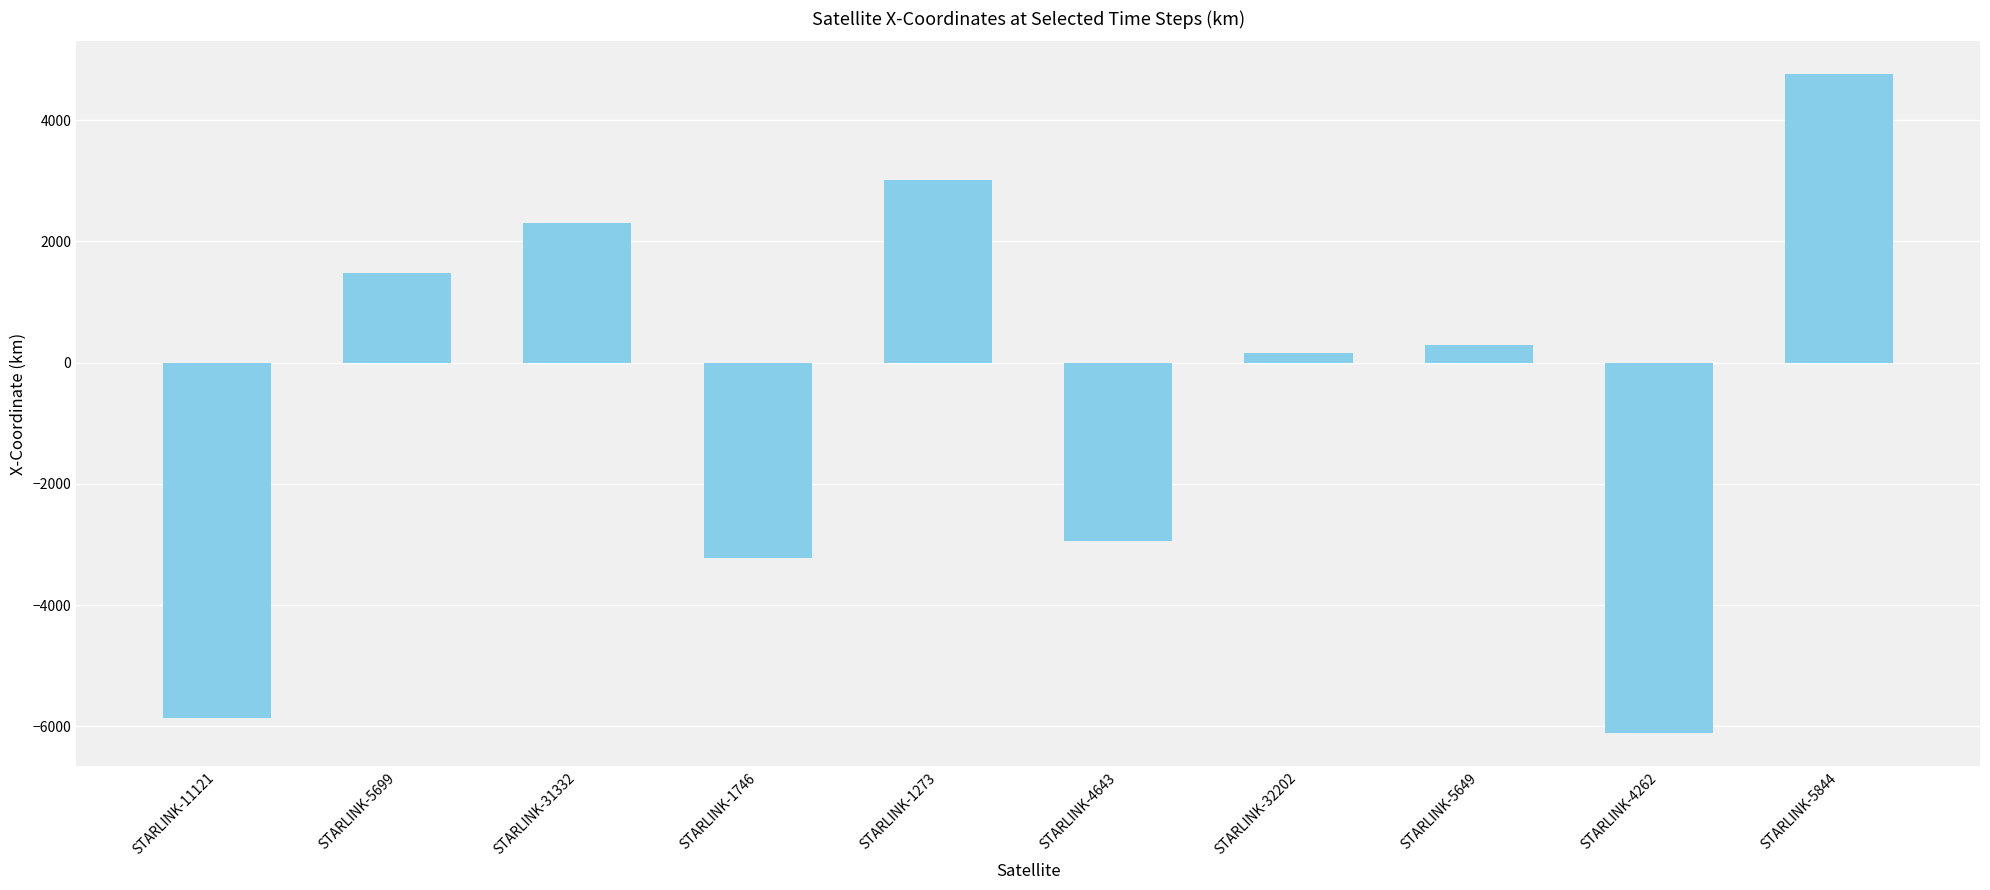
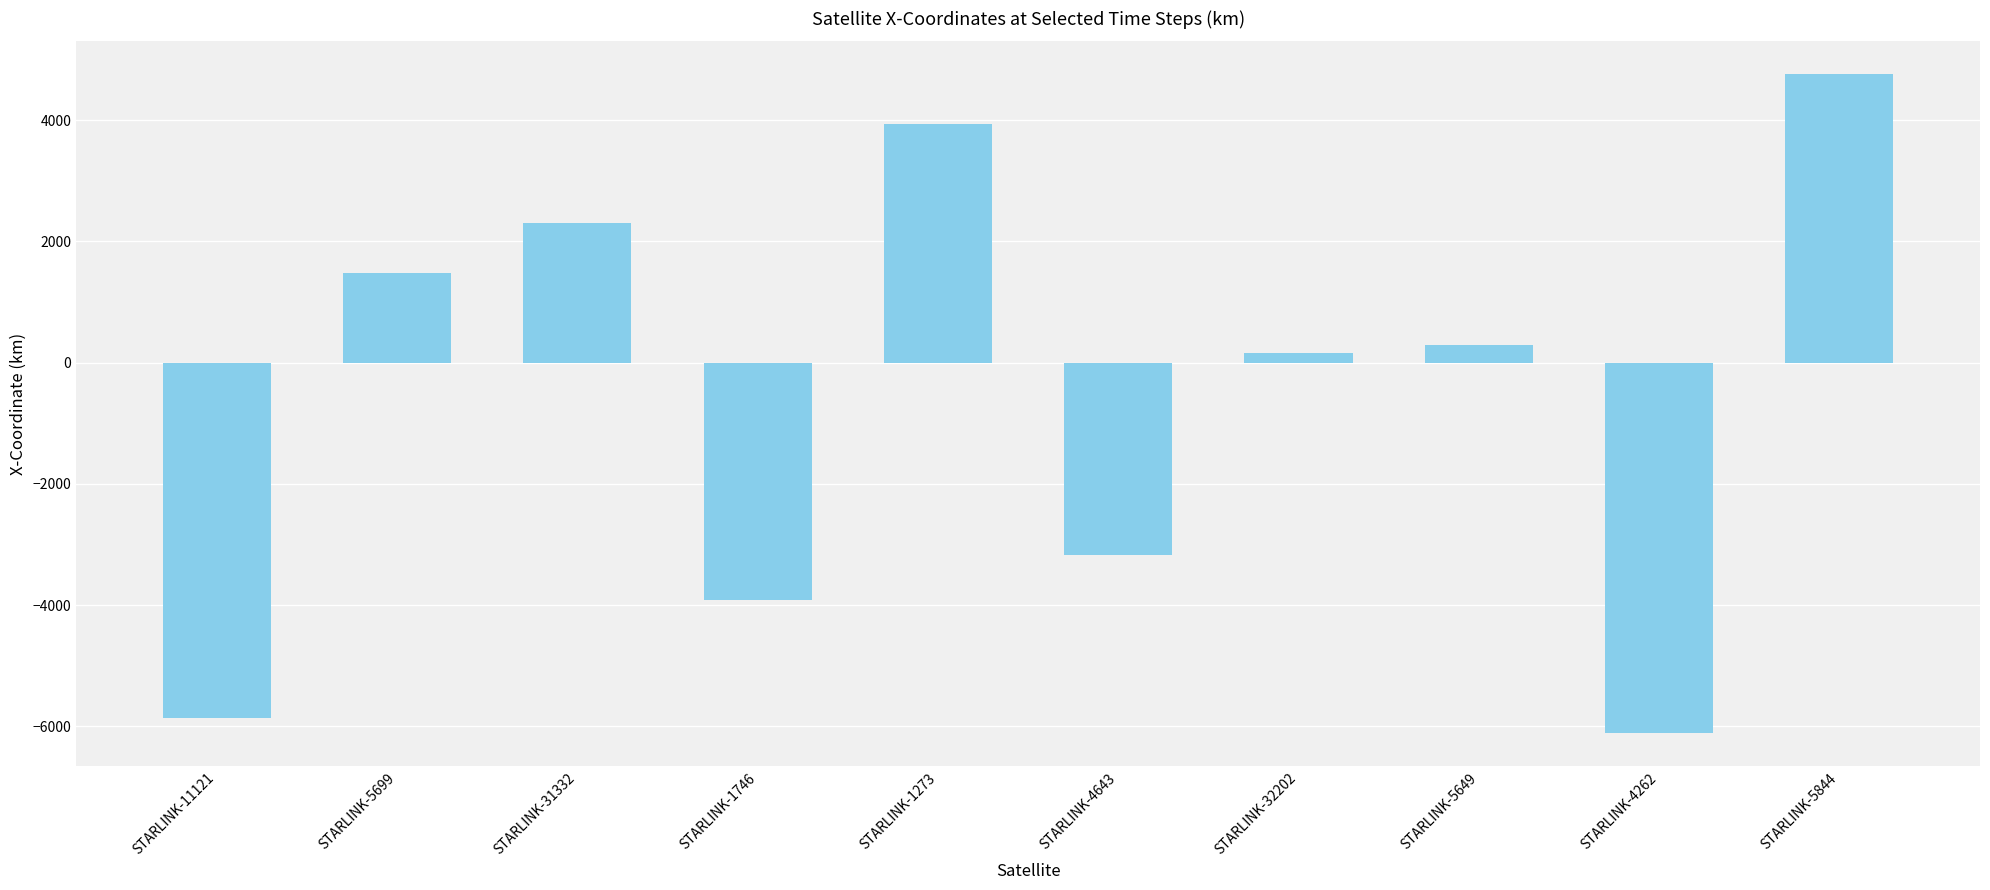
  {
    "STARLINK-11121": -5900,
    "STARLINK-5699": 1500,
    "STARLINK-31332": 2300,
-   "STARLINK-1746": -3200,
-   "STARLINK-1273": 3000,
-   "STARLINK-4643": -2900,
+   "STARLINK-1746": -3900,
+   "STARLINK-1273": 3900,
+   "STARLINK-4643": -3200,
    "STARLINK-32202": 200,
    "STARLINK-5649": 300,
    "STARLINK-4262": -6100,
    "STARLINK-5844": 4800
  }
